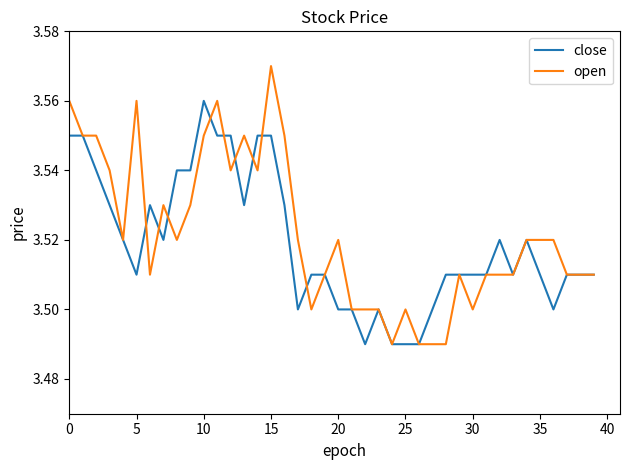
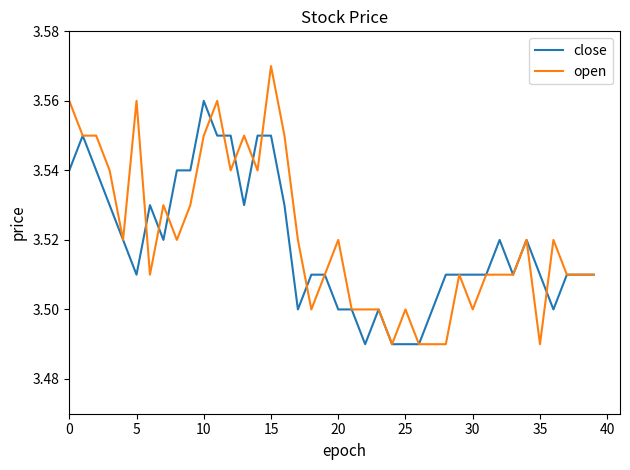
  {
    "close": {
-     "0": 3.55,
+     "0": 3.54,
      "5": 3.51,
      "10": 3.56,
      "15": 3.55,
      "20": 3.50,
      "25": 3.49,
      "30": 3.51,
      "35": 3.51
    },
    "open": {
      "0": 3.56,
      "5": 3.56,
      "10": 3.55,
      "15": 3.57,
      "20": 3.52,
      "25": 3.50,
      "30": 3.50,
-     "35": 3.52
+     "35": 3.49
    }
  }
